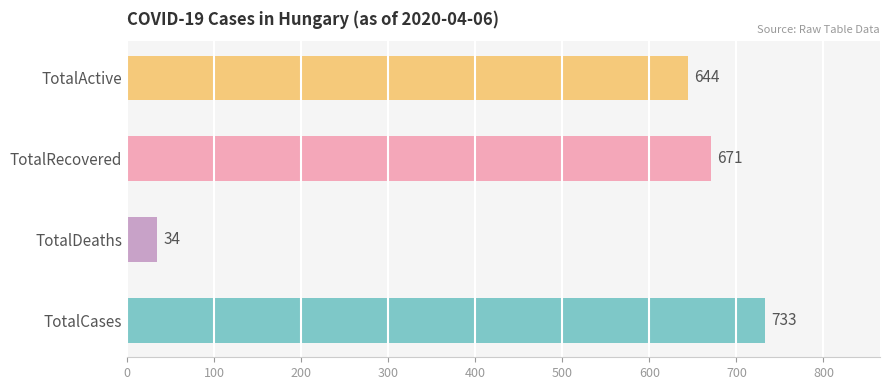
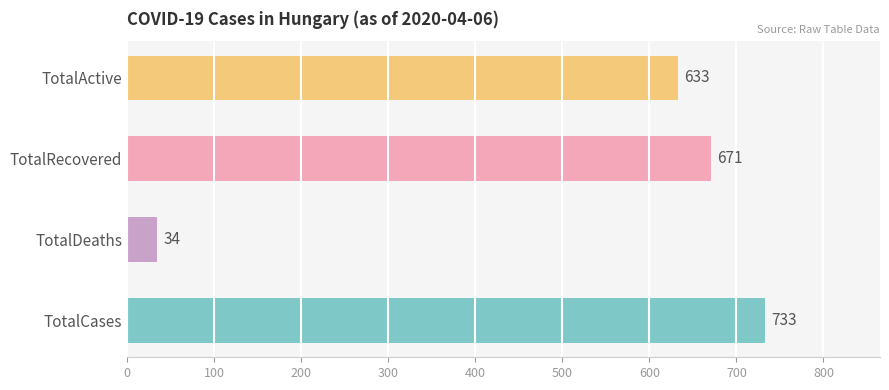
  {
-   "TotalActive": 644,
+   "TotalActive": 633,
    "TotalRecovered": 671,
    "TotalDeaths": 34,
    "TotalCases": 733
  }
